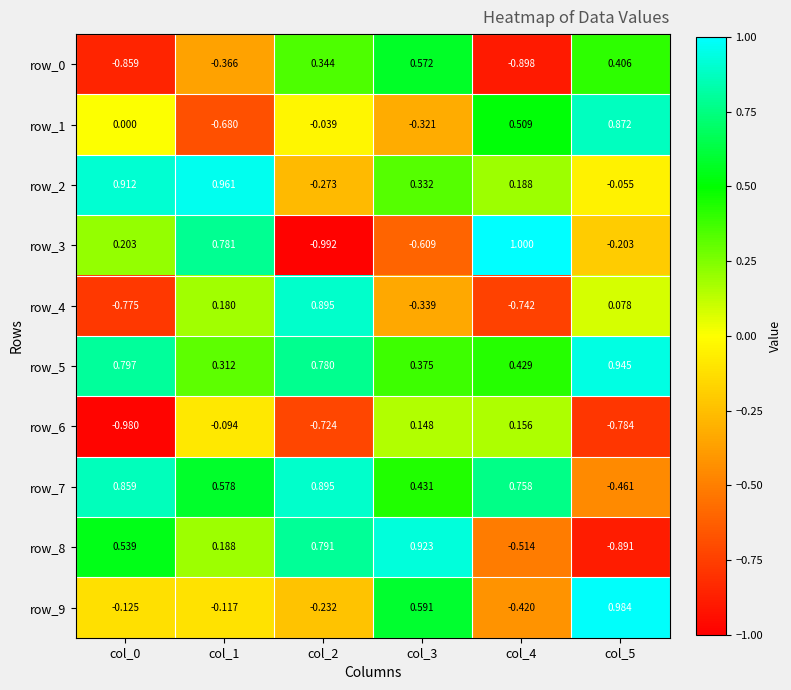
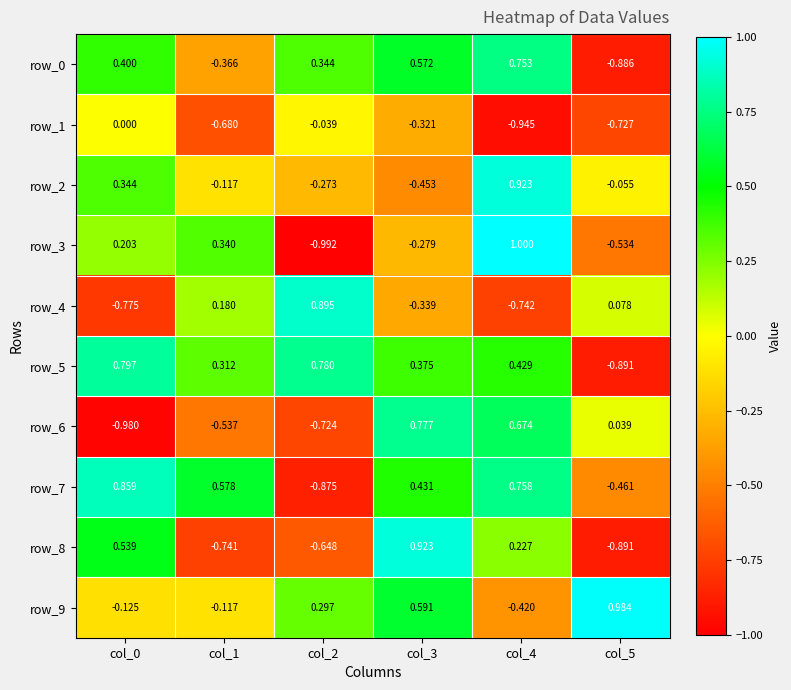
  {
    "row_0": {
-     "col_0": -0.859,
+     "col_0": 0.400,
      "col_1": -0.366,
      "col_2": 0.344,
      "col_3": 0.572,
-     "col_4": -0.898,
-     "col_5": 0.406
+     "col_4": 0.753,
+     "col_5": -0.886
    },
    "row_1": {
      "col_0": 0.000,
      "col_1": -0.680,
      "col_2": -0.039,
      "col_3": -0.321,
-     "col_4": 0.509,
-     "col_5": 0.872
+     "col_4": -0.945,
+     "col_5": -0.727
    },
    "row_2": {
-     "col_0": 0.912,
-     "col_1": 0.961,
+     "col_0": 0.344,
+     "col_1": -0.117,
      "col_2": -0.273,
-     "col_3": 0.332,
-     "col_4": 0.188,
+     "col_3": -0.453,
+     "col_4": 0.923,
      "col_5": -0.055
    },
    "row_3": {
      "col_0": 0.203,
-     "col_1": 0.781,
+     "col_1": 0.340,
      "col_2": -0.992,
-     "col_3": -0.609,
+     "col_3": -0.279,
      "col_4": 1.000,
-     "col_5": -0.203
+     "col_5": -0.534
    },
    "row_4": {
      "col_0": -0.775,
      "col_1": 0.180,
      "col_2": 0.895,
      "col_3": -0.339,
      "col_4": -0.742,
      "col_5": 0.078
    },
    "row_5": {
      "col_0": 0.797,
      "col_1": 0.312,
      "col_2": 0.780,
      "col_3": 0.375,
      "col_4": 0.429,
-     "col_5": 0.945
+     "col_5": -0.891
    },
    "row_6": {
      "col_0": -0.980,
-     "col_1": -0.094,
+     "col_1": -0.537,
      "col_2": -0.724,
-     "col_3": 0.148,
-     "col_4": 0.156,
-     "col_5": -0.784
+     "col_3": 0.777,
+     "col_4": 0.674,
+     "col_5": 0.039
    },
    "row_7": {
      "col_0": 0.859,
      "col_1": 0.578,
-     "col_2": 0.895,
+     "col_2": -0.875,
      "col_3": 0.431,
      "col_4": 0.758,
      "col_5": -0.461
    },
    "row_8": {
      "col_0": 0.539,
-     "col_1": 0.188,
-     "col_2": 0.791,
+     "col_1": -0.741,
+     "col_2": -0.648,
      "col_3": 0.923,
-     "col_4": -0.514,
+     "col_4": 0.227,
      "col_5": -0.891
    },
    "row_9": {
      "col_0": -0.125,
      "col_1": -0.117,
-     "col_2": -0.232,
+     "col_2": 0.297,
      "col_3": 0.591,
      "col_4": -0.420,
      "col_5": 0.984
    }
  }
